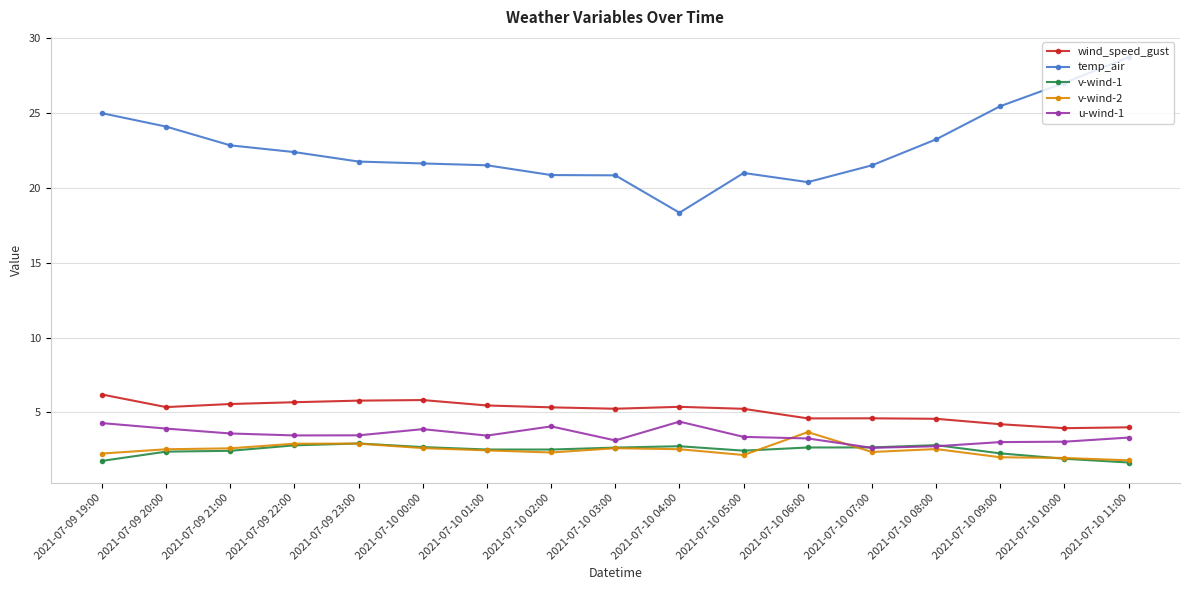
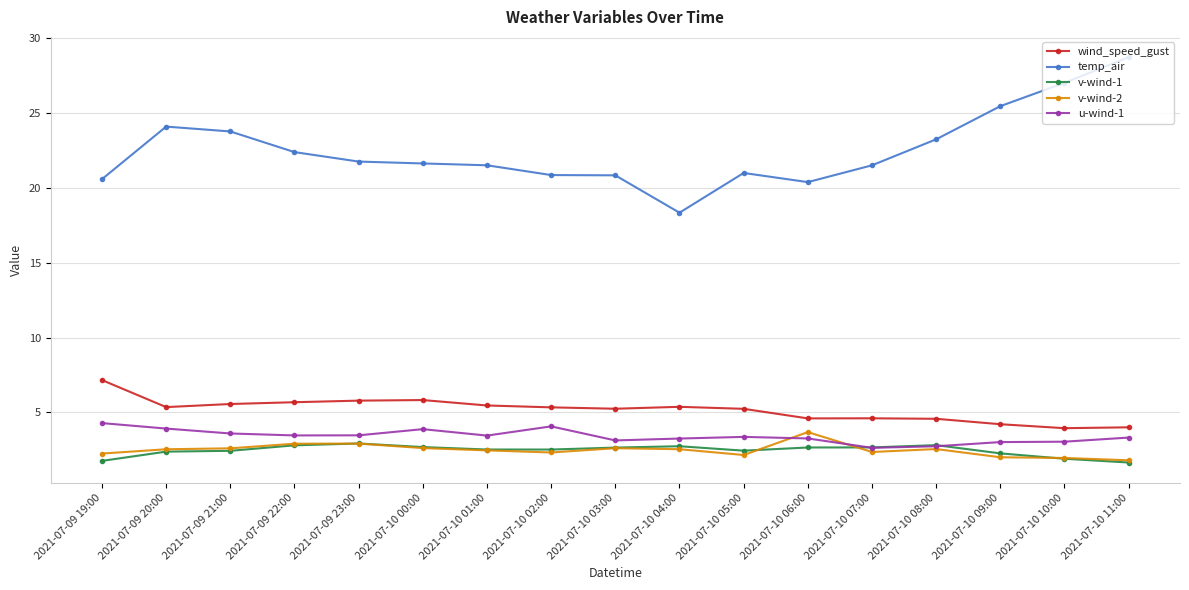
  {
    "wind_speed_gust": {
-     "2021-07-09 19:00": 6.2,
+     "2021-07-09 19:00": 7.2,
      "2021-07-09 20:00": 5.4,
      "2021-07-09 21:00": 5.6,
      "2021-07-09 22:00": 5.7,
      "2021-07-09 23:00": 5.8,
      "2021-07-10 00:00": 5.8,
      "2021-07-10 01:00": 5.5,
      "2021-07-10 02:00": 5.3,
      "2021-07-10 03:00": 5.2,
      "2021-07-10 04:00": 5.4,
      "2021-07-10 05:00": 5.2,
      "2021-07-10 06:00": 4.6,
      "2021-07-10 07:00": 4.6,
      "2021-07-10 08:00": 4.6,
      "2021-07-10 09:00": 4.2,
      "2021-07-10 10:00": 3.9,
      "2021-07-10 11:00": 4.0
    },
    "temp_air": {
-     "2021-07-09 19:00": 25.0,
+     "2021-07-09 19:00": 20.6,
      "2021-07-09 20:00": 24.1,
-     "2021-07-09 21:00": 22.9,
+     "2021-07-09 21:00": 23.8,
      "2021-07-09 22:00": 22.4,
      "2021-07-09 23:00": 21.8,
      "2021-07-10 00:00": 21.6,
      "2021-07-10 01:00": 21.5,
      "2021-07-10 02:00": 20.9,
      "2021-07-10 03:00": 20.8,
      "2021-07-10 04:00": 18.3,
      "2021-07-10 05:00": 21.0,
      "2021-07-10 06:00": 20.4,
      "2021-07-10 07:00": 21.5,
      "2021-07-10 08:00": 23.3,
      "2021-07-10 09:00": 25.5
    },
    "v-wind-1": {
      "2021-07-09 19:00": 1.8,
      "2021-07-10 02:00": 2.5,
      "2021-07-10 04:00": 2.7,
      "2021-07-10 05:00": 2.4,
      "2021-07-10 06:00": 2.7,
      "2021-07-10 09:00": 2.3
    },
    "v-wind-2": {
      "2021-07-09 19:00": 2.3,
      "2021-07-10 02:00": 2.3,
      "2021-07-10 04:00": 2.5,
      "2021-07-10 05:00": 2.2,
      "2021-07-10 06:00": 3.7,
      "2021-07-10 07:00": 2.4,
      "2021-07-10 08:00": 2.6,
      "2021-07-10 09:00": 2.0
    },
    "u-wind-1": {
      "2021-07-09 19:00": 4.3,
      "2021-07-09 20:00": 3.9,
      "2021-07-09 21:00": 3.6,
      "2021-07-09 22:00": 3.5,
      "2021-07-09 23:00": 3.5,
      "2021-07-10 00:00": 3.9,
      "2021-07-10 01:00": 3.5,
      "2021-07-10 02:00": 4.1,
      "2021-07-10 03:00": 3.1,
-     "2021-07-10 04:00": 4.4,
+     "2021-07-10 04:00": 3.3,
      "2021-07-10 05:00": 3.4,
      "2021-07-10 06:00": 3.3,
      "2021-07-10 09:00": 3.0,
      "2021-07-10 10:00": 3.0,
      "2021-07-10 11:00": 3.3
    }
  }
